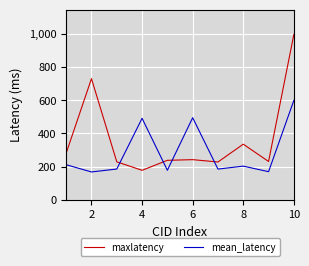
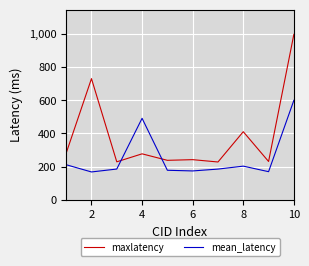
  {
    "maxlatency": {
      "2": "730",
-     "4": "180",
+     "4": "280",
      "6": "240",
-     "8": "340",
+     "8": "410",
      "10": "1,000"
    },
    "mean_latency": {
      "2": "170",
      "4": "490",
-     "6": "490",
+     "6": "170",
      "8": "200",
      "10": "600"
    }
  }
